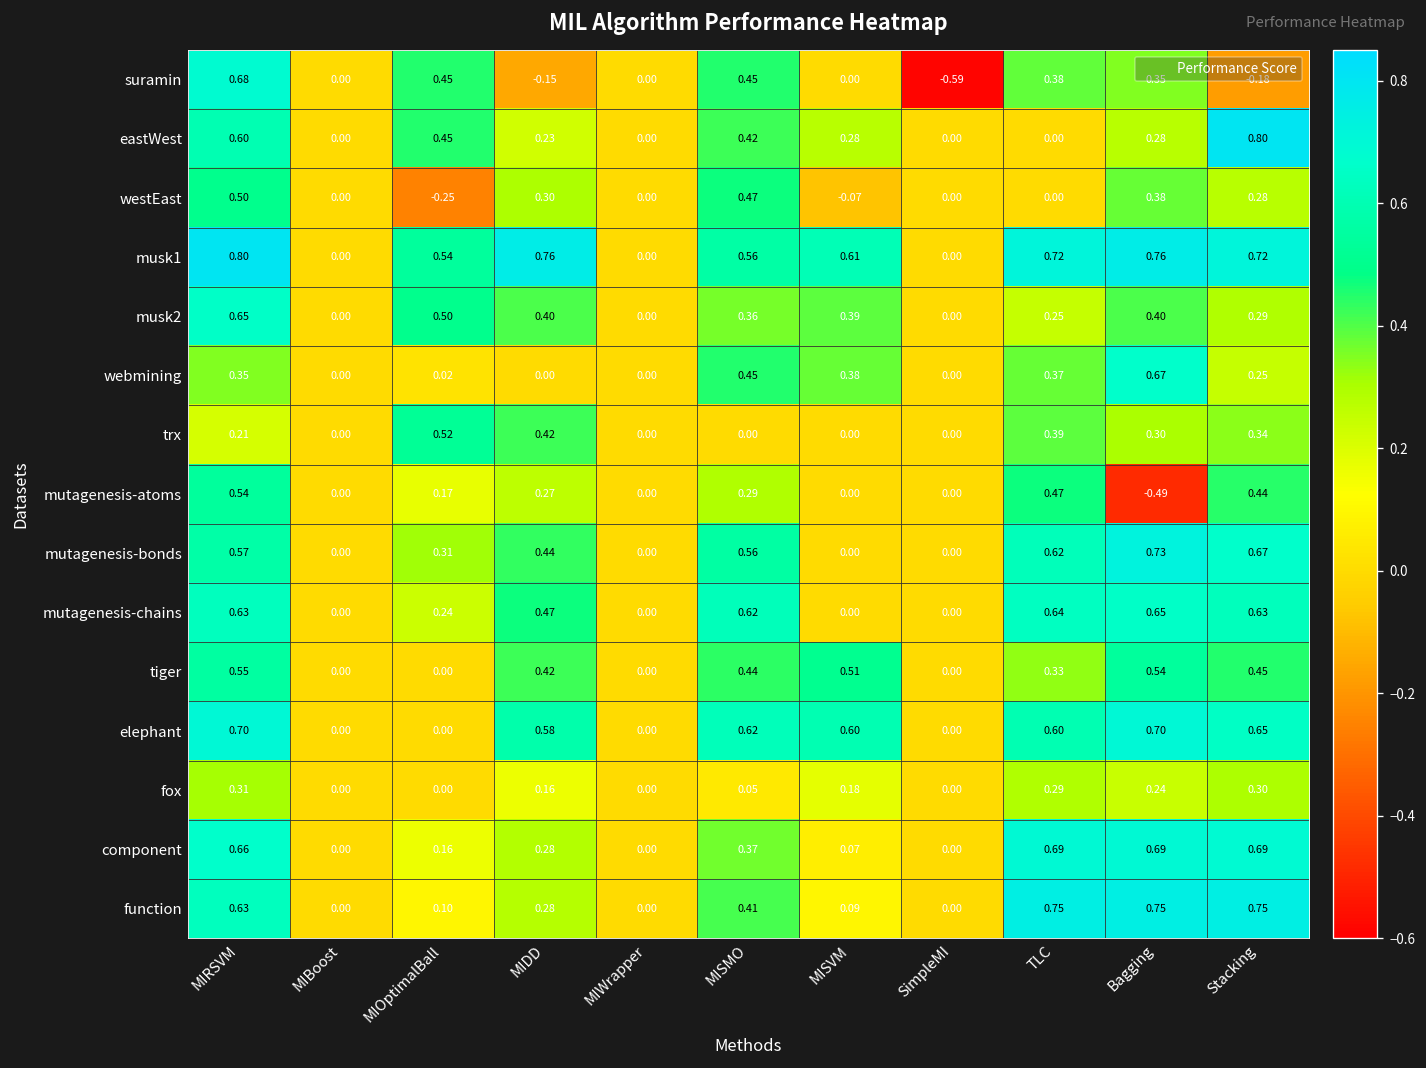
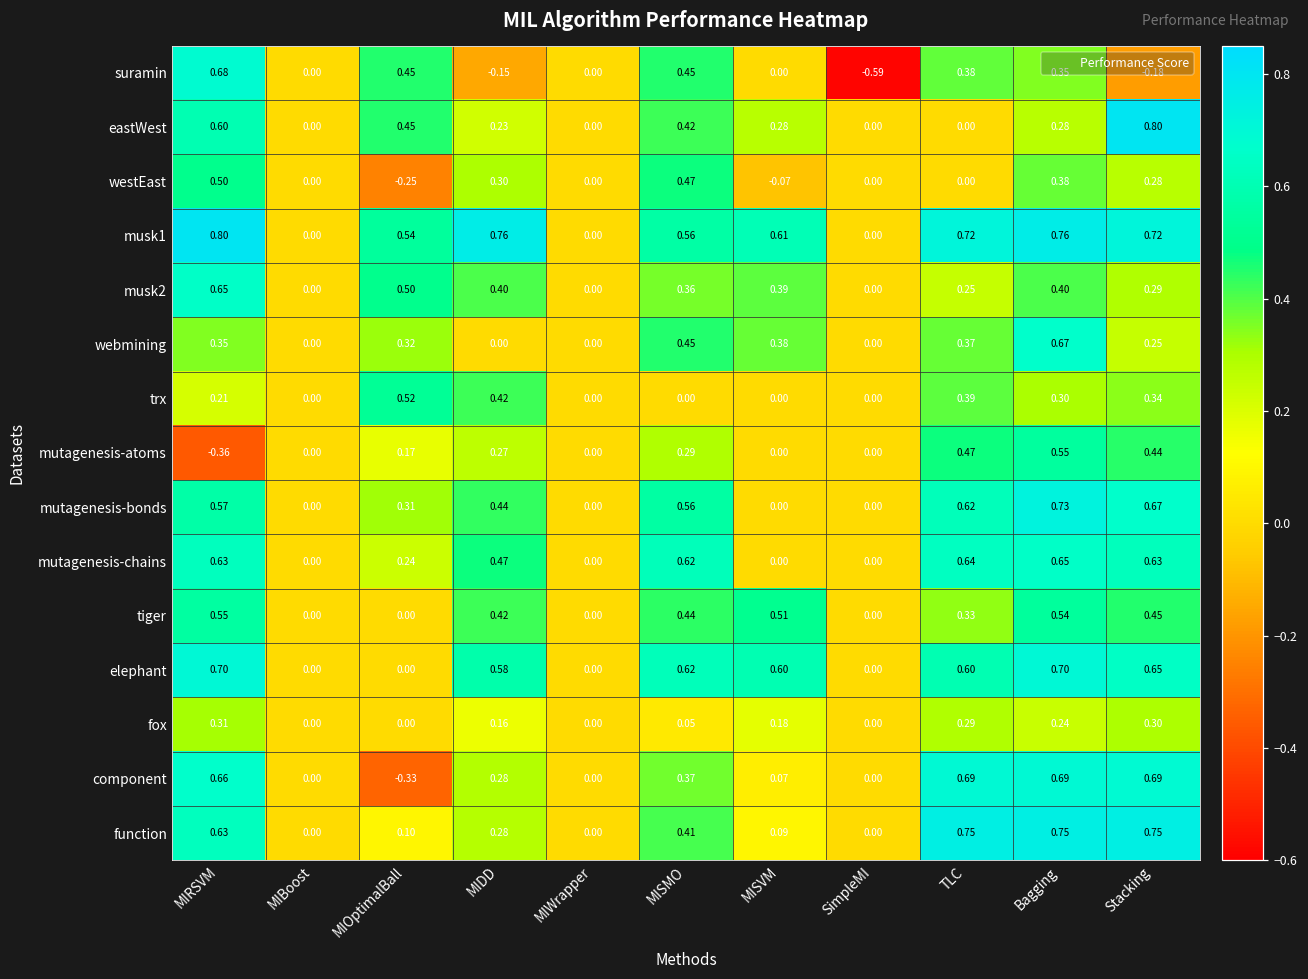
  {
    "suramin": {
      "MIRSVM": 0.68,
      "MIBoost": 0.00,
      "MIOptimalBall": 0.45,
      "MIDD": -0.15,
      "MIWrapper": 0.00,
      "MISMO": 0.45,
      "MISVM": 0.00,
      "SimpleMI": -0.59,
      "TLC": 0.38
    },
    "eastWest": {
      "MIRSVM": 0.60,
      "MIBoost": 0.00,
      "MIOptimalBall": 0.45,
      "MIDD": 0.23,
      "MIWrapper": 0.00,
      "MISMO": 0.42,
      "MISVM": 0.28,
      "SimpleMI": 0.00,
      "TLC": 0.00,
      "Bagging": 0.28,
      "Stacking": 0.80
    },
    "westEast": {
      "MIRSVM": 0.50,
      "MIBoost": 0.00,
      "MIOptimalBall": -0.25,
      "MIDD": 0.30,
      "MIWrapper": 0.00,
      "MISMO": 0.47,
      "MISVM": -0.07,
      "SimpleMI": 0.00,
      "TLC": 0.00,
      "Bagging": 0.38,
      "Stacking": 0.28
    },
    "musk1": {
      "MIRSVM": 0.80,
      "MIBoost": 0.00,
      "MIOptimalBall": 0.54,
      "MIDD": 0.76,
      "MIWrapper": 0.00,
      "MISMO": 0.56,
      "MISVM": 0.61,
      "SimpleMI": 0.00,
      "TLC": 0.72,
      "Bagging": 0.76,
      "Stacking": 0.72
    },
    "musk2": {
      "MIRSVM": 0.65,
      "MIBoost": 0.00,
      "MIOptimalBall": 0.50,
      "MIDD": 0.40,
      "MIWrapper": 0.00,
      "MISMO": 0.36,
      "MISVM": 0.39,
      "SimpleMI": 0.00,
      "TLC": 0.25,
      "Bagging": 0.40,
      "Stacking": 0.29
    },
    "webmining": {
      "MIRSVM": 0.35,
      "MIBoost": 0.00,
-     "MIOptimalBall": 0.02,
+     "MIOptimalBall": 0.32,
      "MIDD": 0.00,
      "MIWrapper": 0.00,
      "MISMO": 0.45,
      "MISVM": 0.38,
      "SimpleMI": 0.00,
      "TLC": 0.37,
      "Bagging": 0.67,
      "Stacking": 0.25
    },
    "trx": {
      "MIRSVM": 0.21,
      "MIBoost": 0.00,
      "MIOptimalBall": 0.52,
      "MIDD": 0.42,
      "MIWrapper": 0.00,
      "MISMO": 0.00,
      "MISVM": 0.00,
      "SimpleMI": 0.00,
      "TLC": 0.39,
      "Bagging": 0.30,
      "Stacking": 0.34
    },
    "mutagenesis-atoms": {
-     "MIRSVM": 0.54,
+     "MIRSVM": -0.36,
      "MIBoost": 0.00,
      "MIOptimalBall": 0.17,
      "MIDD": 0.27,
      "MIWrapper": 0.00,
      "MISMO": 0.29,
      "MISVM": 0.00,
      "SimpleMI": 0.00,
      "TLC": 0.47,
-     "Bagging": -0.49,
+     "Bagging": 0.55,
      "Stacking": 0.44
    },
    "mutagenesis-bonds": {
      "MIRSVM": 0.57,
      "MIBoost": 0.00,
      "MIOptimalBall": 0.31,
      "MIDD": 0.44,
      "MIWrapper": 0.00,
      "MISMO": 0.56,
      "MISVM": 0.00,
      "SimpleMI": 0.00,
      "TLC": 0.62,
      "Bagging": 0.73,
      "Stacking": 0.67
    },
    "mutagenesis-chains": {
      "MIRSVM": 0.63,
      "MIBoost": 0.00,
      "MIOptimalBall": 0.24,
      "MIDD": 0.47,
      "MIWrapper": 0.00,
      "MISMO": 0.62,
      "MISVM": 0.00,
      "SimpleMI": 0.00,
      "TLC": 0.64,
      "Bagging": 0.65,
      "Stacking": 0.63
    },
    "tiger": {
      "MIRSVM": 0.55,
      "MIBoost": 0.00,
      "MIOptimalBall": 0.00,
      "MIDD": 0.42,
      "MIWrapper": 0.00,
      "MISMO": 0.44,
      "MISVM": 0.51,
      "SimpleMI": 0.00,
      "TLC": 0.33,
      "Bagging": 0.54,
      "Stacking": 0.45
    },
    "elephant": {
      "MIRSVM": 0.70,
      "MIBoost": 0.00,
      "MIOptimalBall": 0.00,
      "MIDD": 0.58,
      "MIWrapper": 0.00,
      "MISMO": 0.62,
      "MISVM": 0.60,
      "SimpleMI": 0.00,
      "TLC": 0.60,
      "Bagging": 0.70,
      "Stacking": 0.65
    },
    "fox": {
      "MIRSVM": 0.31,
      "MIBoost": 0.00,
      "MIOptimalBall": 0.00,
      "MIDD": 0.16,
      "MIWrapper": 0.00,
      "MISMO": 0.05,
      "MISVM": 0.18,
      "SimpleMI": 0.00,
      "TLC": 0.29,
      "Bagging": 0.24,
      "Stacking": 0.30
    },
    "component": {
      "MIRSVM": 0.66,
      "MIBoost": 0.00,
-     "MIOptimalBall": 0.16,
+     "MIOptimalBall": -0.33,
      "MIDD": 0.28,
      "MIWrapper": 0.00,
      "MISMO": 0.37,
      "MISVM": 0.07,
      "SimpleMI": 0.00,
      "TLC": 0.69,
      "Bagging": 0.69,
      "Stacking": 0.69
    },
    "function": {
      "MIRSVM": 0.63,
      "MIBoost": 0.00,
      "MIOptimalBall": 0.10,
      "MIDD": 0.28,
      "MIWrapper": 0.00,
      "MISMO": 0.41,
      "MISVM": 0.09,
      "SimpleMI": 0.00,
      "TLC": 0.75,
      "Bagging": 0.75,
      "Stacking": 0.75
    }
  }
